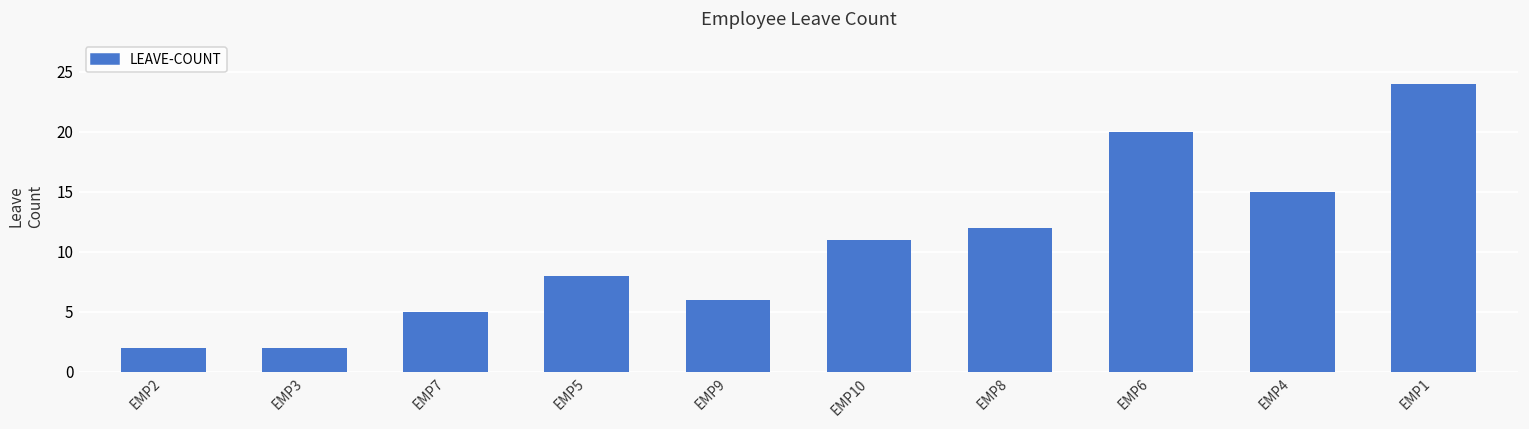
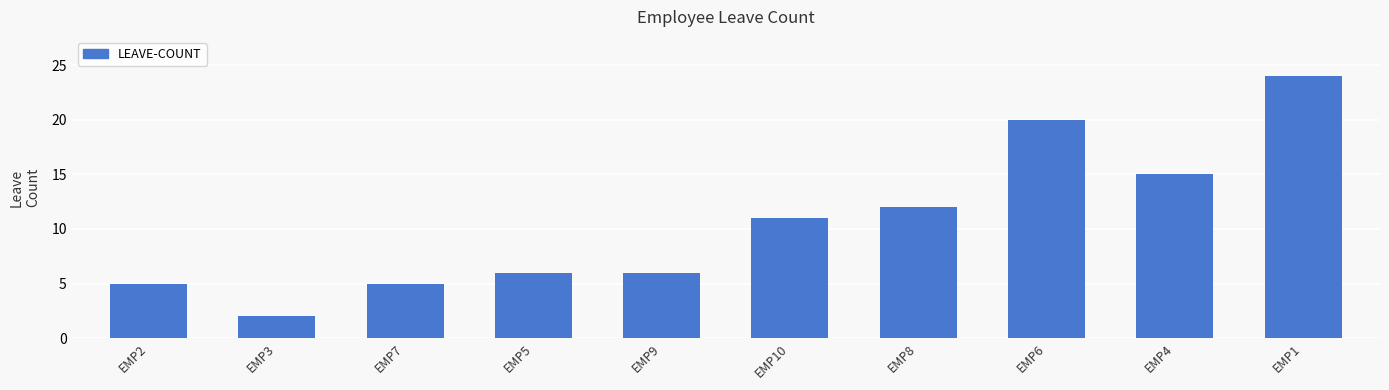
  {
-   "EMP2": 2,
+   "EMP2": 5,
    "EMP3": 2,
    "EMP7": 5,
-   "EMP5": 8,
+   "EMP5": 6,
    "EMP9": 6,
    "EMP10": 11,
    "EMP8": 12,
    "EMP6": 20,
    "EMP4": 15,
    "EMP1": 24
  }
